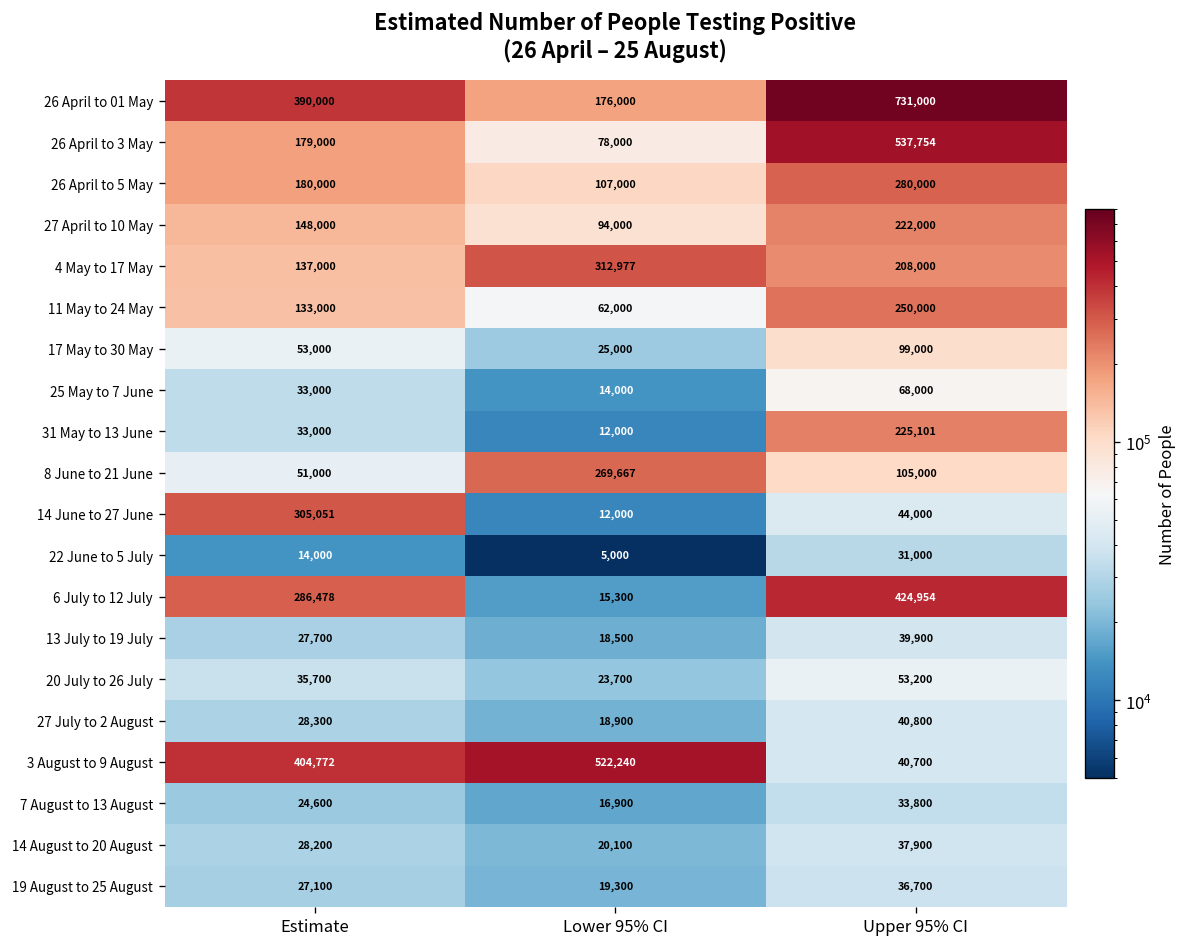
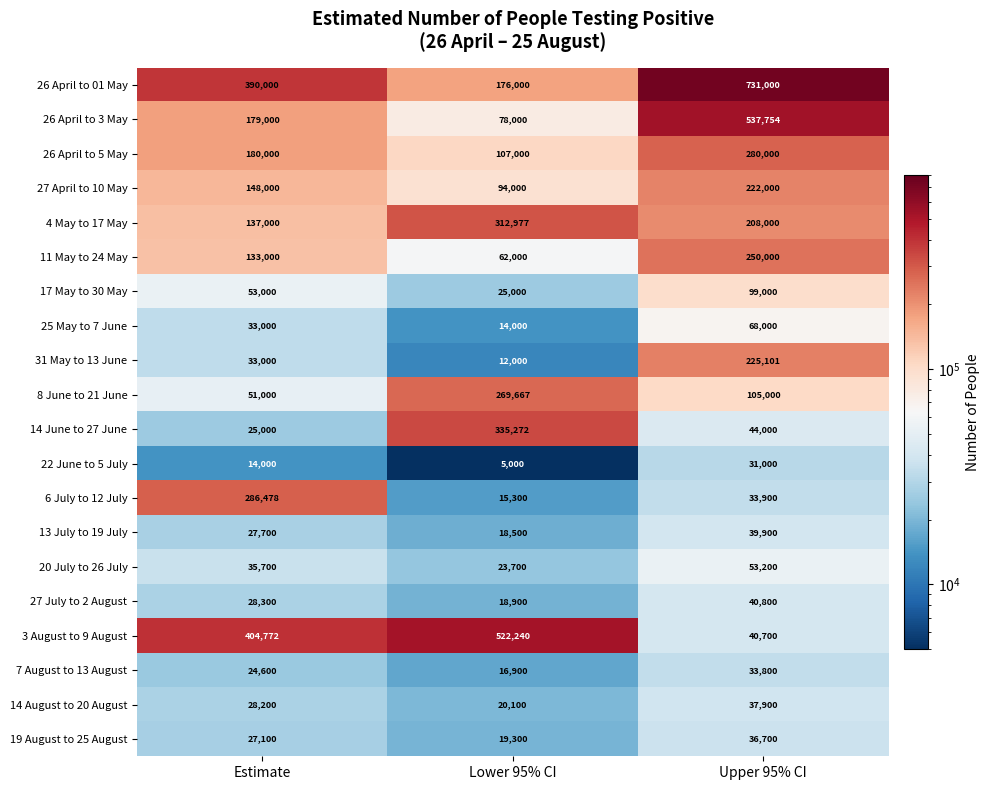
  {
    "26 April to 01 May": {
      "Estimate": "390,000",
      "Lower 95% CI": "176,000",
      "Upper 95% CI": "731,000"
    },
    "26 April to 3 May": {
      "Estimate": "179,000",
      "Lower 95% CI": "78,000",
      "Upper 95% CI": "537,754"
    },
    "26 April to 5 May": {
      "Estimate": "180,000",
      "Lower 95% CI": "107,000",
      "Upper 95% CI": "280,000"
    },
    "27 April to 10 May": {
      "Estimate": "148,000",
      "Lower 95% CI": "94,000",
      "Upper 95% CI": "222,000"
    },
    "4 May to 17 May": {
      "Estimate": "137,000",
      "Lower 95% CI": "312,977",
      "Upper 95% CI": "208,000"
    },
    "11 May to 24 May": {
      "Estimate": "133,000",
      "Lower 95% CI": "62,000",
      "Upper 95% CI": "250,000"
    },
    "17 May to 30 May": {
      "Estimate": "53,000",
      "Lower 95% CI": "25,000",
      "Upper 95% CI": "99,000"
    },
    "25 May to 7 June": {
      "Estimate": "33,000",
      "Lower 95% CI": "14,000",
      "Upper 95% CI": "68,000"
    },
    "31 May to 13 June": {
      "Estimate": "33,000",
      "Lower 95% CI": "12,000",
      "Upper 95% CI": "225,101"
    },
    "8 June to 21 June": {
      "Estimate": "51,000",
      "Lower 95% CI": "269,667",
      "Upper 95% CI": "105,000"
    },
    "14 June to 27 June": {
-     "Estimate": "305,051",
-     "Lower 95% CI": "12,000",
+     "Estimate": "25,000",
+     "Lower 95% CI": "335,272",
      "Upper 95% CI": "44,000"
    },
    "22 June to 5 July": {
      "Estimate": "14,000",
      "Lower 95% CI": "5,000",
      "Upper 95% CI": "31,000"
    },
    "6 July to 12 July": {
      "Estimate": "286,478",
      "Lower 95% CI": "15,300",
-     "Upper 95% CI": "424,954"
+     "Upper 95% CI": "33,900"
    },
    "13 July to 19 July": {
      "Estimate": "27,700",
      "Lower 95% CI": "18,500",
      "Upper 95% CI": "39,900"
    },
    "20 July to 26 July": {
      "Estimate": "35,700",
      "Lower 95% CI": "23,700",
      "Upper 95% CI": "53,200"
    },
    "27 July to 2 August": {
      "Estimate": "28,300",
      "Lower 95% CI": "18,900",
      "Upper 95% CI": "40,800"
    },
    "3 August to 9 August": {
      "Estimate": "404,772",
      "Lower 95% CI": "522,240",
      "Upper 95% CI": "40,700"
    },
    "7 August to 13 August": {
      "Estimate": "24,600",
      "Lower 95% CI": "16,900",
      "Upper 95% CI": "33,800"
    },
    "14 August to 20 August": {
      "Estimate": "28,200",
      "Lower 95% CI": "20,100",
      "Upper 95% CI": "37,900"
    },
    "19 August to 25 August": {
      "Estimate": "27,100",
      "Lower 95% CI": "19,300",
      "Upper 95% CI": "36,700"
    }
  }
